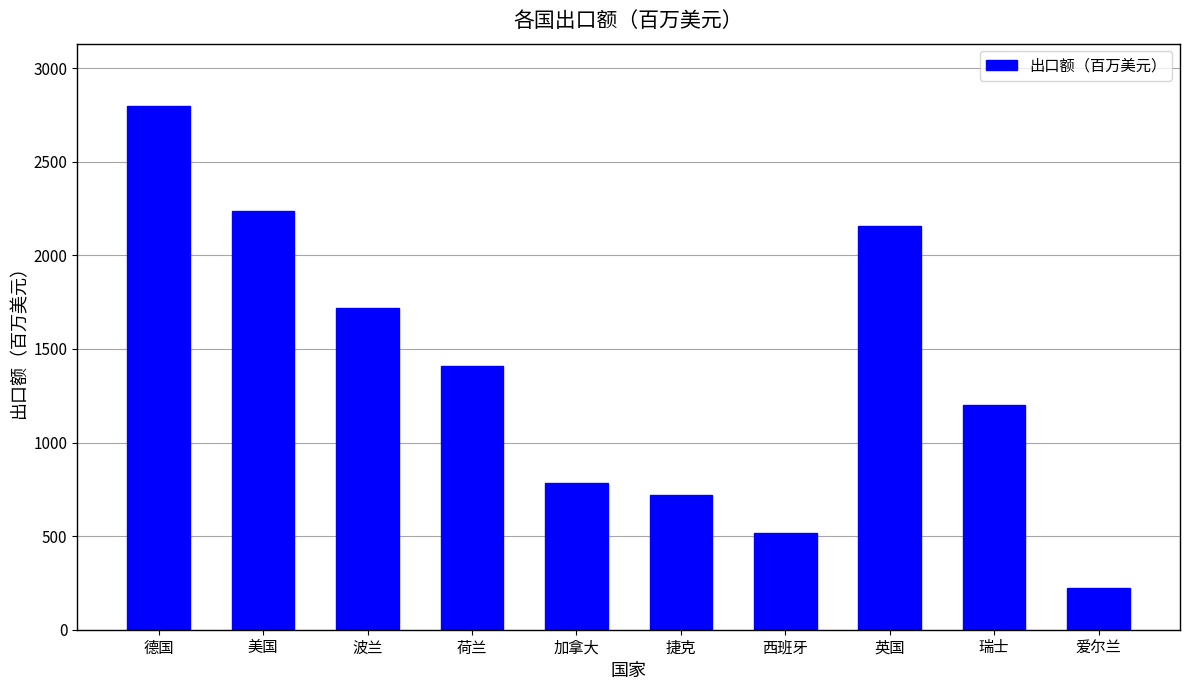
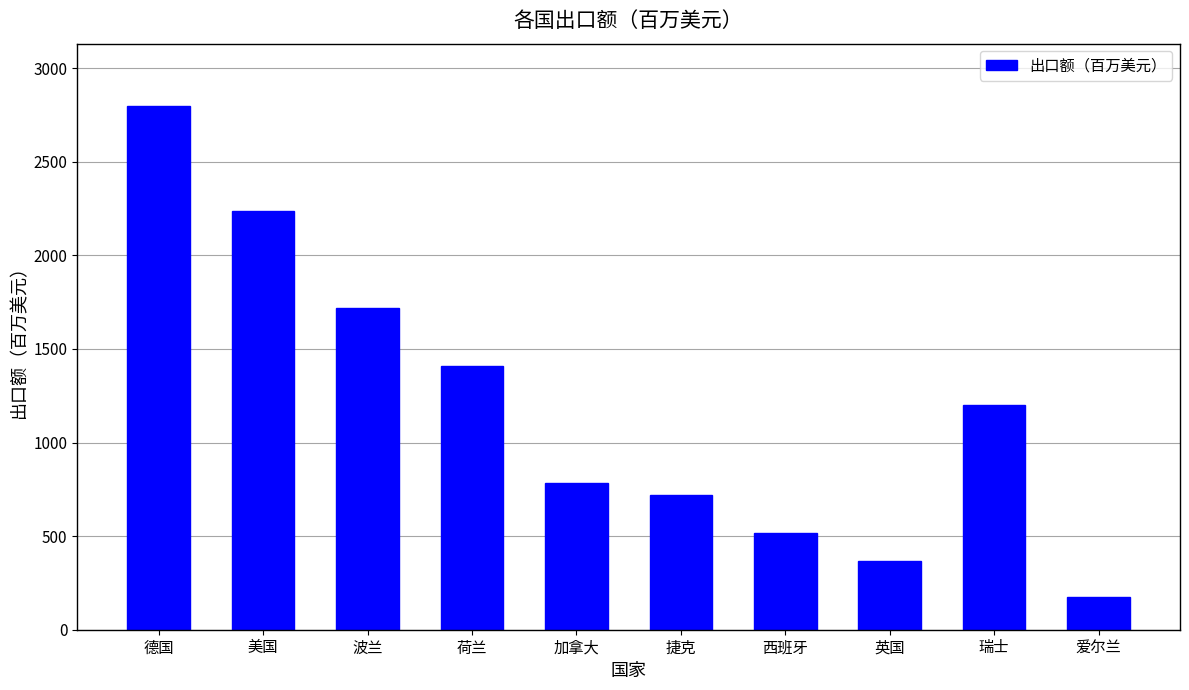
  {
    "德国": 2800,
    "美国": 2230,
    "波兰": 1720,
    "荷兰": 1410,
    "加拿大": 790,
    "捷克": 720,
    "西班牙": 520,
-   "英国": 2160,
+   "英国": 370,
    "瑞士": 1200,
-   "爱尔兰": 220
+   "爱尔兰": 180
  }
